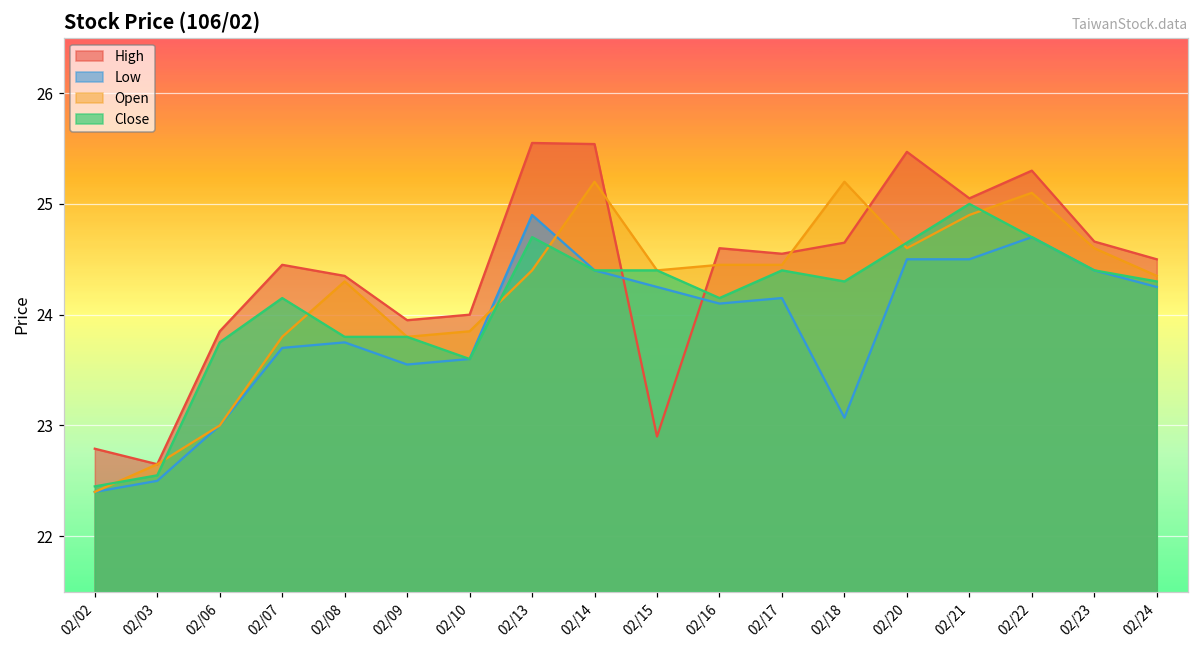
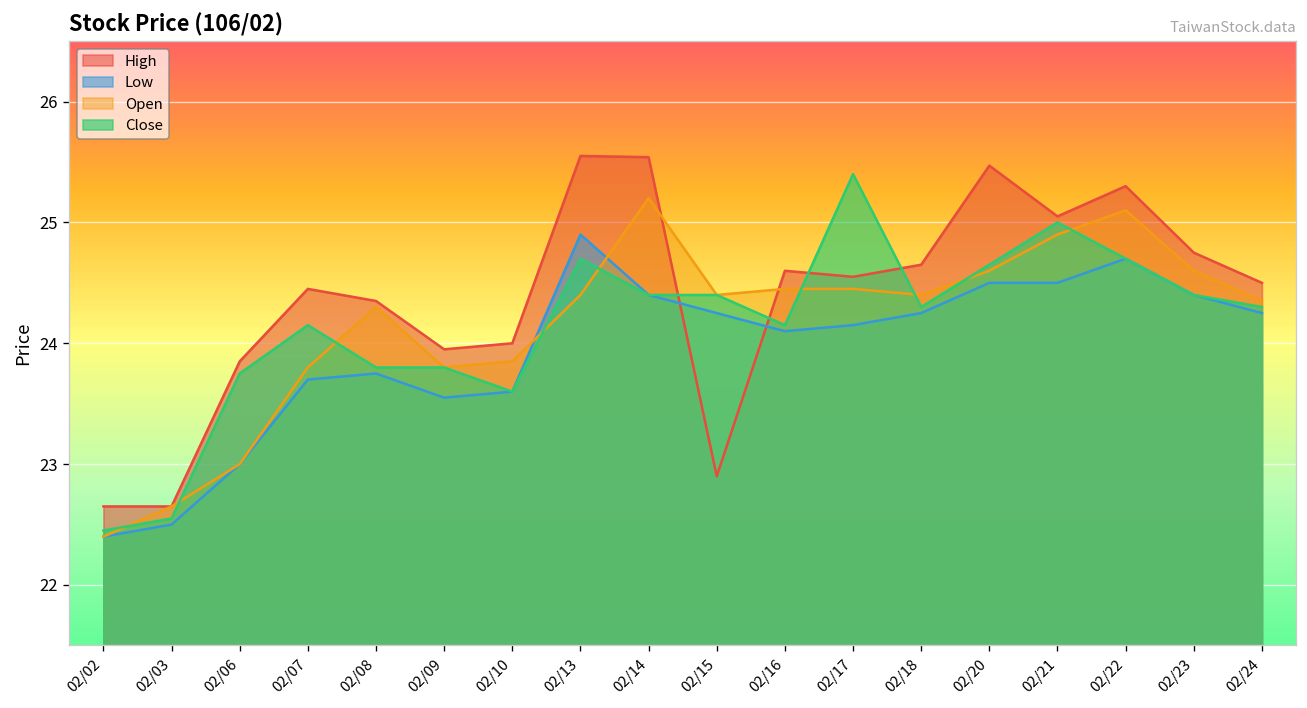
  {
    "High": {
-     "02/02": 22.79,
+     "02/02": 22.65,
      "02/06": 23.85,
      "02/07": 24.45,
      "02/08": 24.35,
      "02/09": 23.95,
      "02/10": 24.00,
      "02/13": 25.55,
      "02/14": 25.54,
      "02/15": 22.90,
      "02/16": 24.60,
      "02/17": 24.55,
      "02/18": 24.65,
      "02/20": 25.47,
      "02/21": 25.05,
      "02/22": 25.30,
-     "02/23": 24.66,
+     "02/23": 24.75,
      "02/24": 24.50
    },
    "Low": {
      "02/03": 22.50,
      "02/07": 23.70,
      "02/08": 23.75,
      "02/09": 23.55,
      "02/13": 24.90,
      "02/15": 24.25,
      "02/16": 24.10,
      "02/17": 24.15,
-     "02/18": 23.07,
+     "02/18": 24.25,
      "02/20": 24.50,
      "02/21": 24.50,
      "02/24": 24.25
    },
    "Open": {
      "02/07": 23.8,
      "02/08": 24.3,
      "02/10": 23.85,
      "02/13": 24.4,
      "02/14": 25.2,
      "02/16": 24.45,
      "02/17": 24.45,
-     "02/18": 25.2,
+     "02/18": 24.4,
      "02/20": 24.6,
      "02/21": 24.9,
      "02/22": 25.1,
      "02/23": 24.6,
      "02/24": 24.35
    },
    "Close": {
      "02/02": 22.45,
      "02/03": 22.55,
      "02/06": 23.75,
      "02/07": 24.15,
      "02/08": 23.8,
      "02/13": 24.7,
      "02/16": 24.15,
-     "02/17": 24.4,
+     "02/17": 25.4,
      "02/18": 24.3,
      "02/20": 24.65,
      "02/21": 25.0,
      "02/24": 24.3
    }
  }
